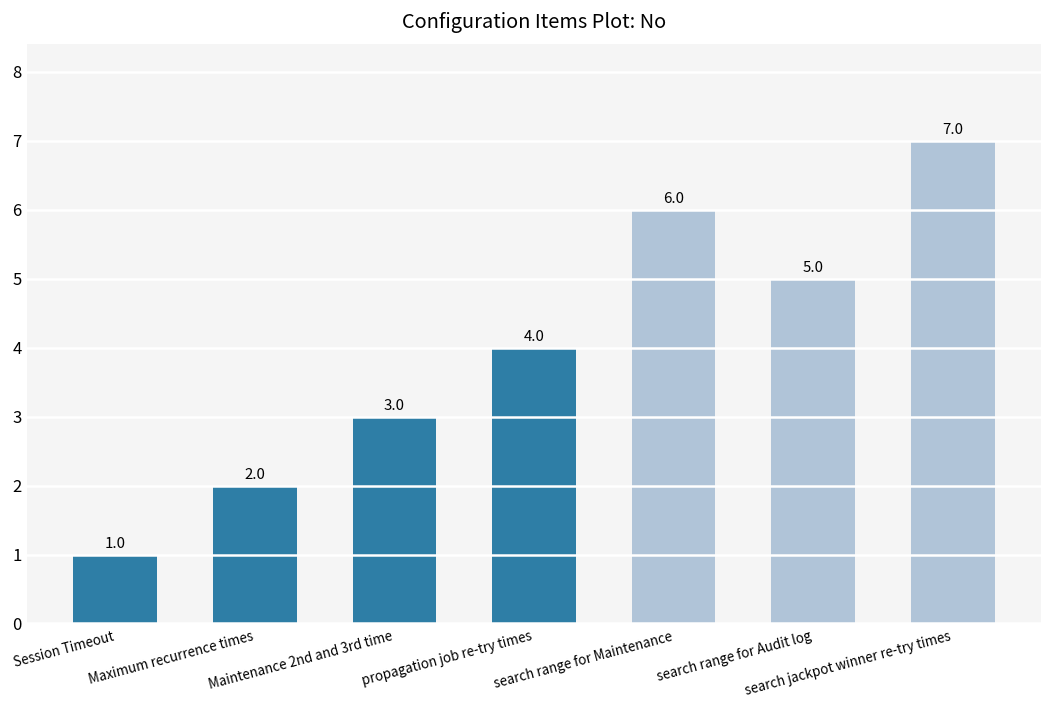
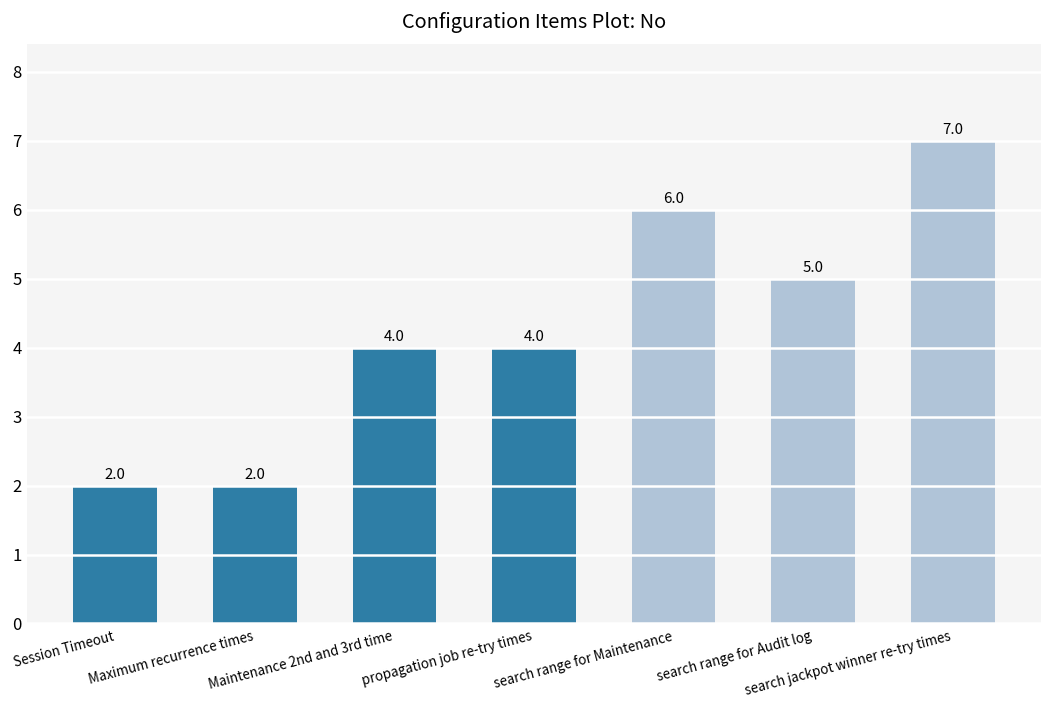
  {
-   "Session Timeout": 1.0,
+   "Session Timeout": 2.0,
    "Maximum recurrence times": 2.0,
-   "Maintenance 2nd and 3rd time": 3.0,
+   "Maintenance 2nd and 3rd time": 4.0,
    "propagation job re-try times": 4.0,
    "search range for Maintenance": 6.0,
    "search range for Audit log": 5.0,
    "search jackpot winner re-try times": 7.0
  }
